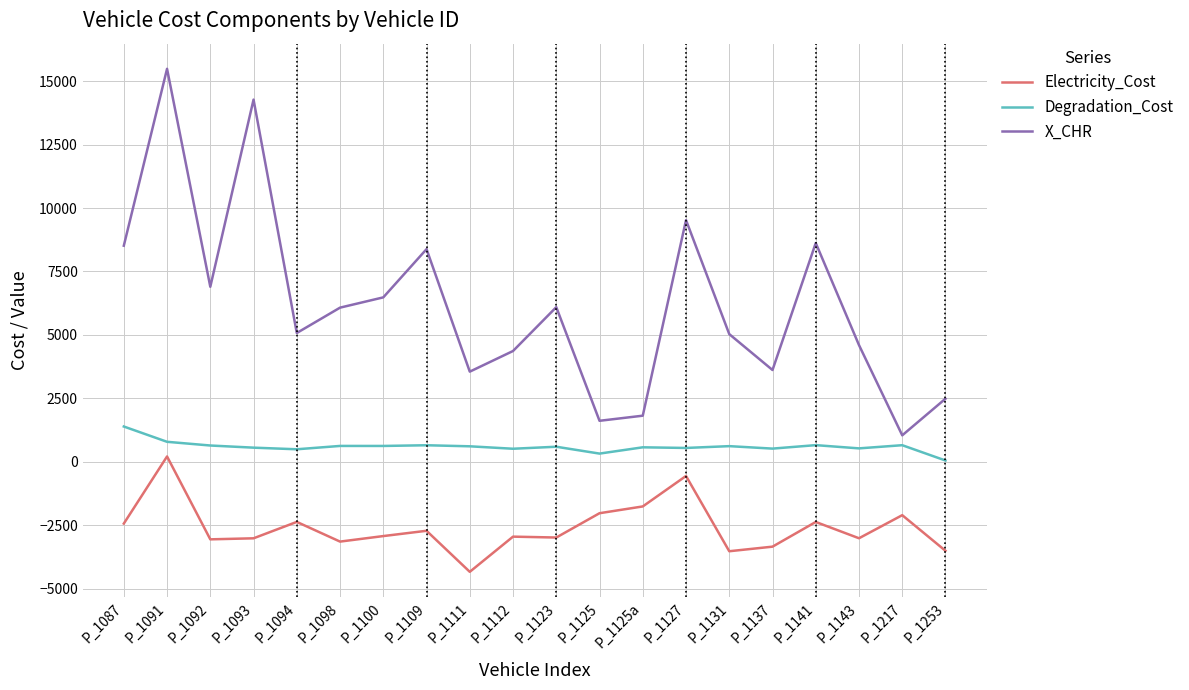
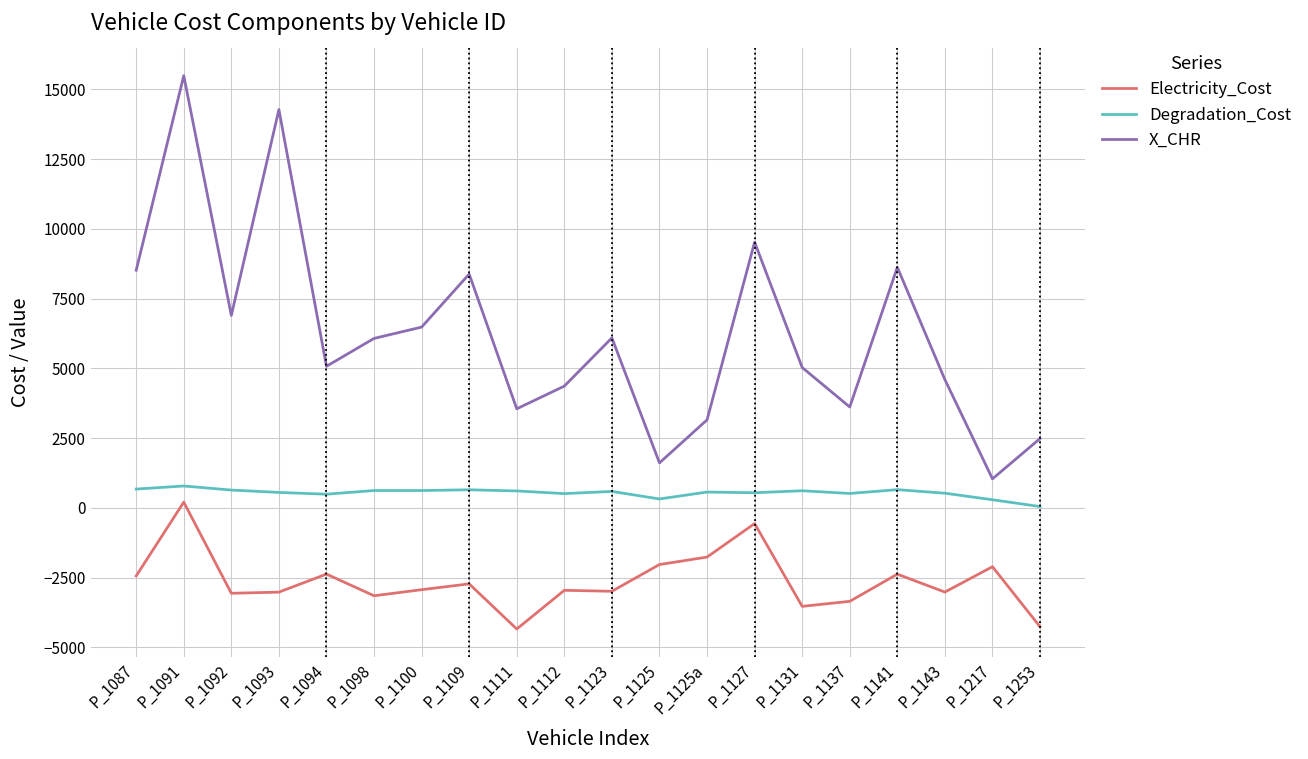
  {
    "Electricity_Cost": {
      "P_1087": -2400,
      "P_1091": 200,
      "P_1092": -3100,
      "P_1093": -3000,
      "P_1094": -2400,
      "P_1098": -3100,
      "P_1100": -2900,
      "P_1109": -2700,
      "P_1111": -4300,
      "P_1112": -3000,
      "P_1123": -3000,
      "P_1125": -2000,
      "P_1125a": -1800,
      "P_1127": -600,
      "P_1131": -3500,
      "P_1137": -3300,
      "P_1141": -2400,
      "P_1143": -3000,
      "P_1217": -2100,
-     "P_1253": -3500
+     "P_1253": -4300
    },
    "Degradation_Cost": {
-     "P_1087": 1400,
+     "P_1087": 700,
      "P_1091": 800,
      "P_1092": 600,
      "P_1093": 600,
      "P_1094": 500,
      "P_1098": 600,
      "P_1100": 600,
      "P_1109": 700,
      "P_1111": 600,
      "P_1112": 500,
      "P_1123": 600,
      "P_1125": 300,
      "P_1125a": 600,
      "P_1127": 500,
      "P_1131": 600,
      "P_1137": 500,
      "P_1141": 700,
      "P_1143": 500,
-     "P_1217": 700,
+     "P_1217": 300,
      "P_1253": 100
    },
    "X_CHR": {
      "P_1087": 8500,
      "P_1091": 15500,
      "P_1092": 6900,
      "P_1093": 14300,
      "P_1094": 5100,
      "P_1098": 6100,
      "P_1100": 6500,
      "P_1109": 8400,
      "P_1111": 3600,
      "P_1112": 4400,
      "P_1123": 6100,
      "P_1125": 1600,
-     "P_1125a": 1800,
+     "P_1125a": 3200,
      "P_1127": 9500,
      "P_1131": 5000,
      "P_1137": 3600,
      "P_1141": 8600,
      "P_1143": 4600,
      "P_1217": 1000,
      "P_1253": 2500
    }
  }
